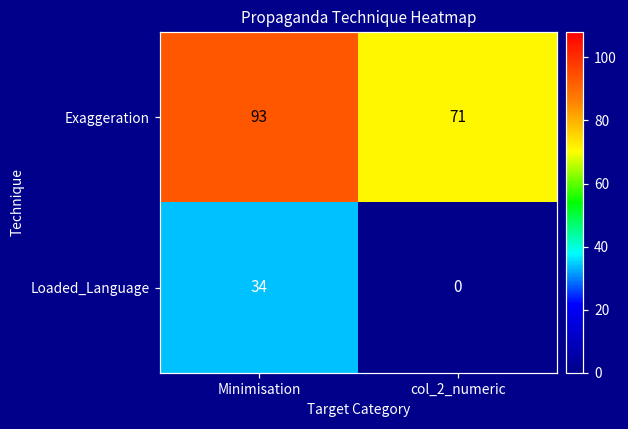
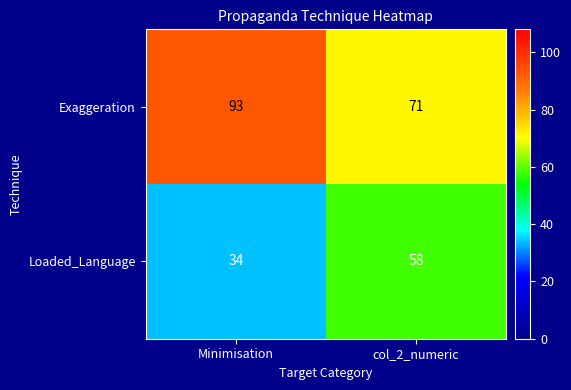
  {
    "Exaggeration": {
      "Minimisation": 93,
      "col_2_numeric": 71
    },
    "Loaded_Language": {
      "Minimisation": 34,
-     "col_2_numeric": 0
+     "col_2_numeric": 58
    }
  }
